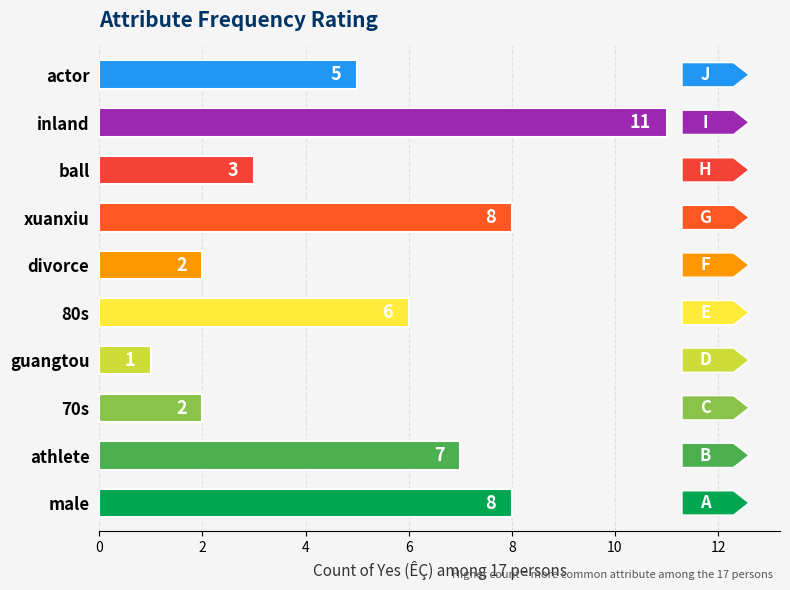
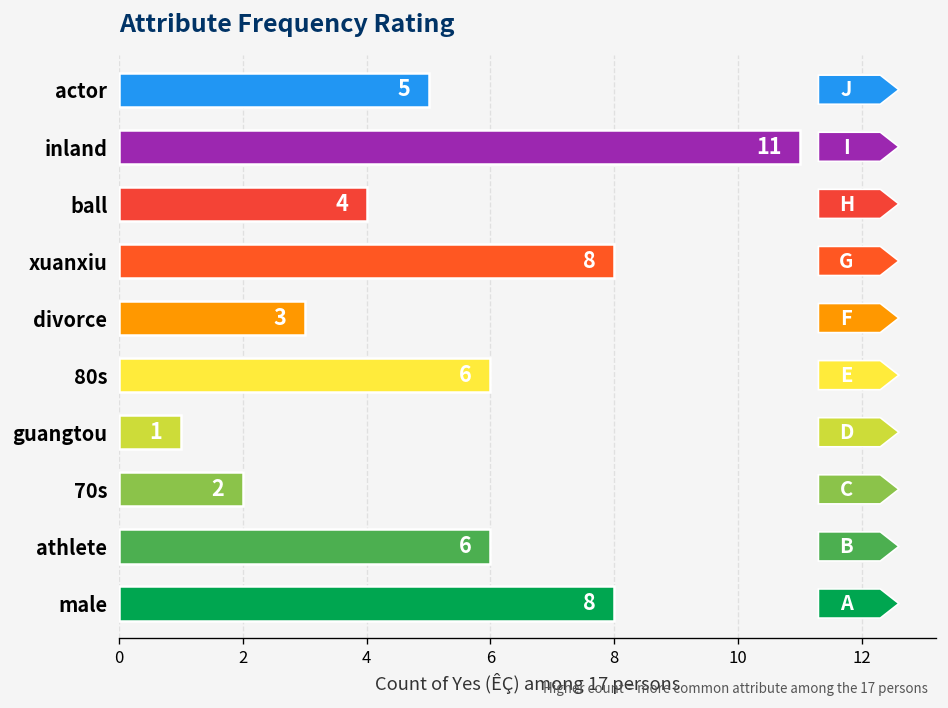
  {
    "actor": 5,
    "inland": 11,
-   "ball": 3,
+   "ball": 4,
    "xuanxiu": 8,
-   "divorce": 2,
+   "divorce": 3,
    "80s": 6,
    "guangtou": 1,
    "70s": 2,
-   "athlete": 7,
+   "athlete": 6,
    "male": 8
  }
